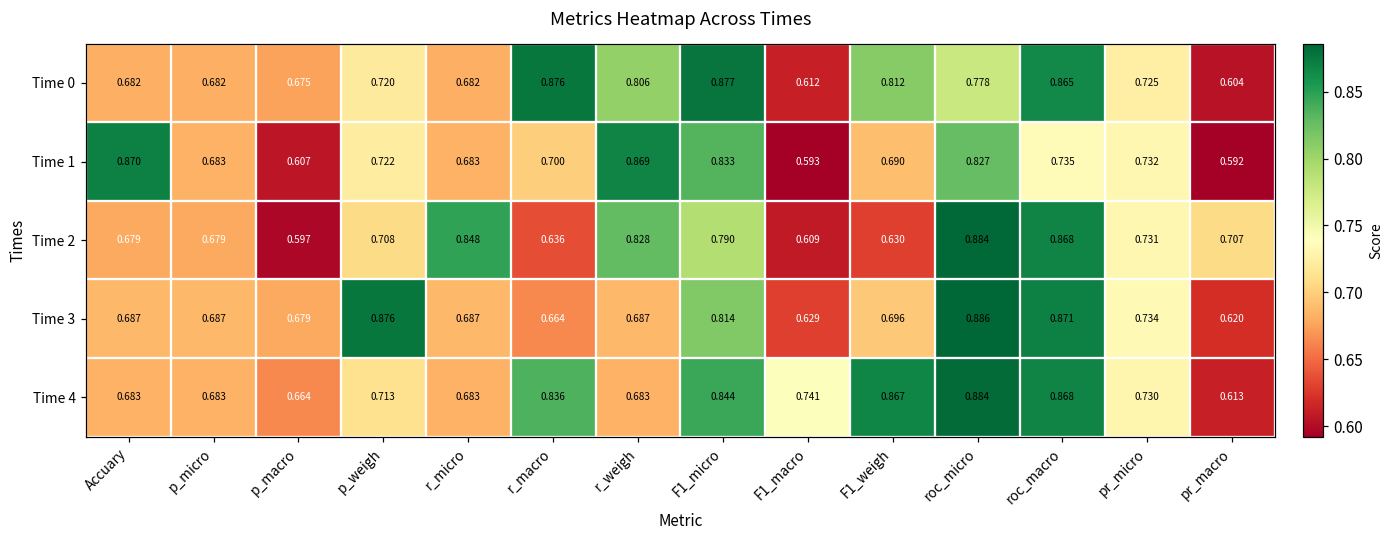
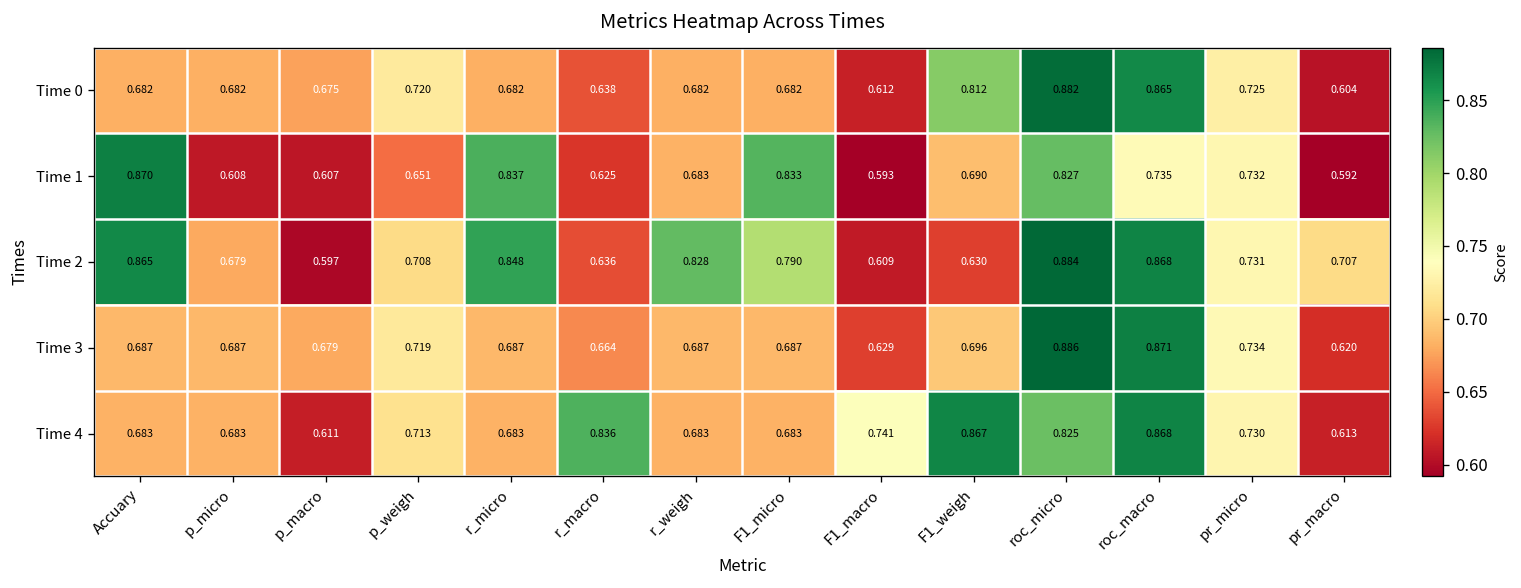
  {
    "Time 0": {
      "Accuary": 0.682,
      "p_micro": 0.682,
      "p_macro": 0.675,
      "p_weigh": 0.720,
      "r_micro": 0.682,
-     "r_macro": 0.876,
-     "r_weigh": 0.806,
-     "F1_micro": 0.877,
+     "r_macro": 0.638,
+     "r_weigh": 0.682,
+     "F1_micro": 0.682,
      "F1_macro": 0.612,
      "F1_weigh": 0.812,
-     "roc_micro": 0.778,
+     "roc_micro": 0.882,
      "roc_macro": 0.865,
      "pr_micro": 0.725,
      "pr_macro": 0.604
    },
    "Time 1": {
      "Accuary": 0.870,
-     "p_micro": 0.683,
+     "p_micro": 0.608,
      "p_macro": 0.607,
-     "p_weigh": 0.722,
-     "r_micro": 0.683,
-     "r_macro": 0.700,
-     "r_weigh": 0.869,
+     "p_weigh": 0.651,
+     "r_micro": 0.837,
+     "r_macro": 0.625,
+     "r_weigh": 0.683,
      "F1_micro": 0.833,
      "F1_macro": 0.593,
      "F1_weigh": 0.690,
      "roc_micro": 0.827,
      "roc_macro": 0.735,
      "pr_micro": 0.732,
      "pr_macro": 0.592
    },
    "Time 2": {
-     "Accuary": 0.679,
+     "Accuary": 0.865,
      "p_micro": 0.679,
      "p_macro": 0.597,
      "p_weigh": 0.708,
      "r_micro": 0.848,
      "r_macro": 0.636,
      "r_weigh": 0.828,
      "F1_micro": 0.790,
      "F1_macro": 0.609,
      "F1_weigh": 0.630,
      "roc_micro": 0.884,
      "roc_macro": 0.868,
      "pr_micro": 0.731,
      "pr_macro": 0.707
    },
    "Time 3": {
      "Accuary": 0.687,
      "p_micro": 0.687,
      "p_macro": 0.679,
-     "p_weigh": 0.876,
+     "p_weigh": 0.719,
      "r_micro": 0.687,
      "r_macro": 0.664,
      "r_weigh": 0.687,
-     "F1_micro": 0.814,
+     "F1_micro": 0.687,
      "F1_macro": 0.629,
      "F1_weigh": 0.696,
      "roc_micro": 0.886,
      "roc_macro": 0.871,
      "pr_micro": 0.734,
      "pr_macro": 0.620
    },
    "Time 4": {
      "Accuary": 0.683,
      "p_micro": 0.683,
-     "p_macro": 0.664,
+     "p_macro": 0.611,
      "p_weigh": 0.713,
      "r_micro": 0.683,
      "r_macro": 0.836,
      "r_weigh": 0.683,
-     "F1_micro": 0.844,
+     "F1_micro": 0.683,
      "F1_macro": 0.741,
      "F1_weigh": 0.867,
-     "roc_micro": 0.884,
+     "roc_micro": 0.825,
      "roc_macro": 0.868,
      "pr_micro": 0.730,
      "pr_macro": 0.613
    }
  }
